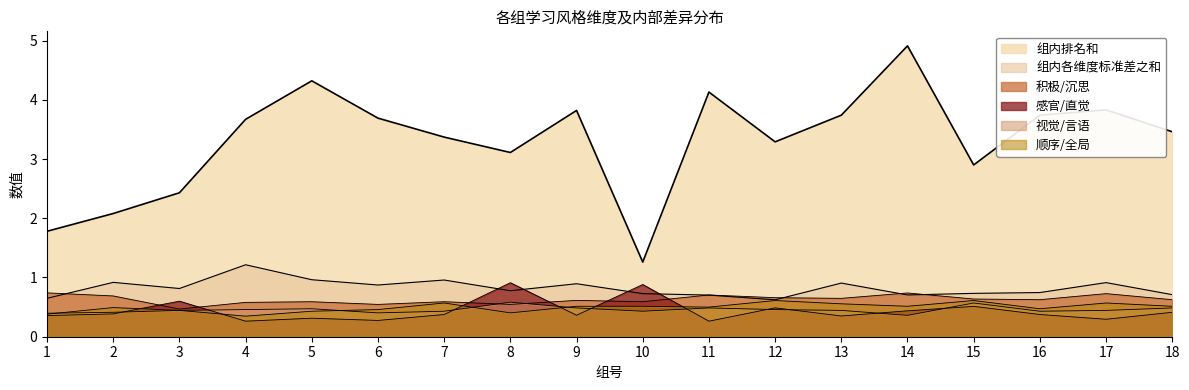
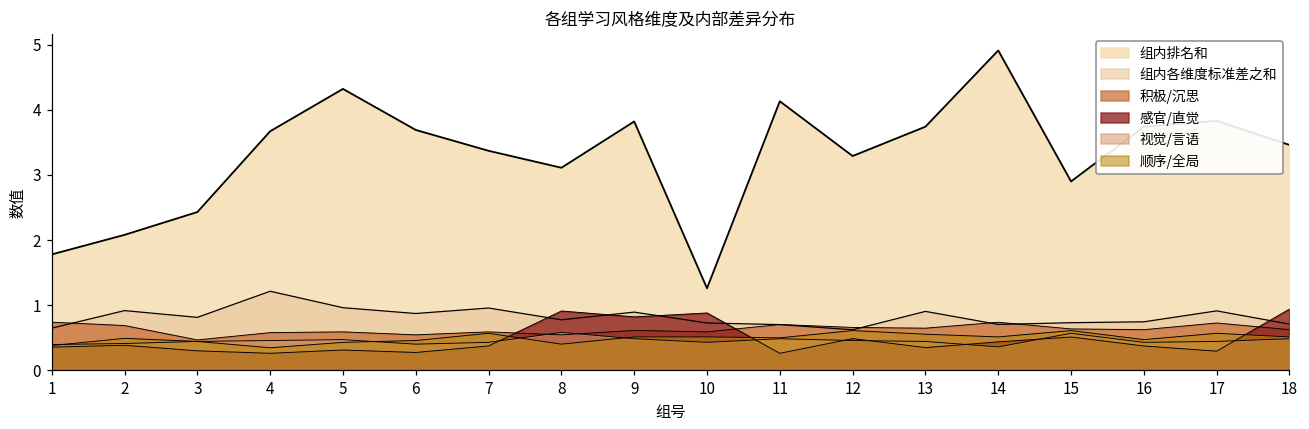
  {
    "感官/直觉": {
-     "3": 0.6,
+     "3": 0.3,
      "4": 0.3,
      "5": 0.3,
      "6": 0.3,
      "7": 0.4,
      "8": 0.9,
-     "9": 0.4,
+     "9": 0.8,
      "10": 0.9,
      "11": 0.3,
      "13": 0.4,
      "14": 0.4,
      "15": 0.5,
      "16": 0.4,
      "17": 0.3,
-     "18": 0.4
+     "18": 0.9
    }
  }
